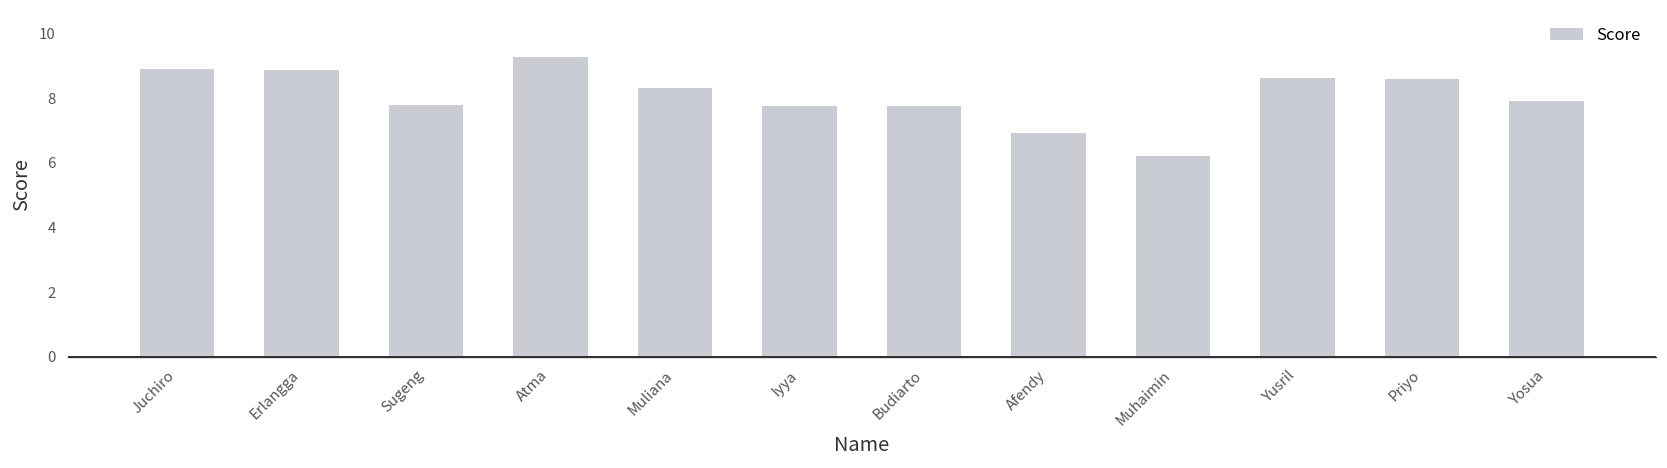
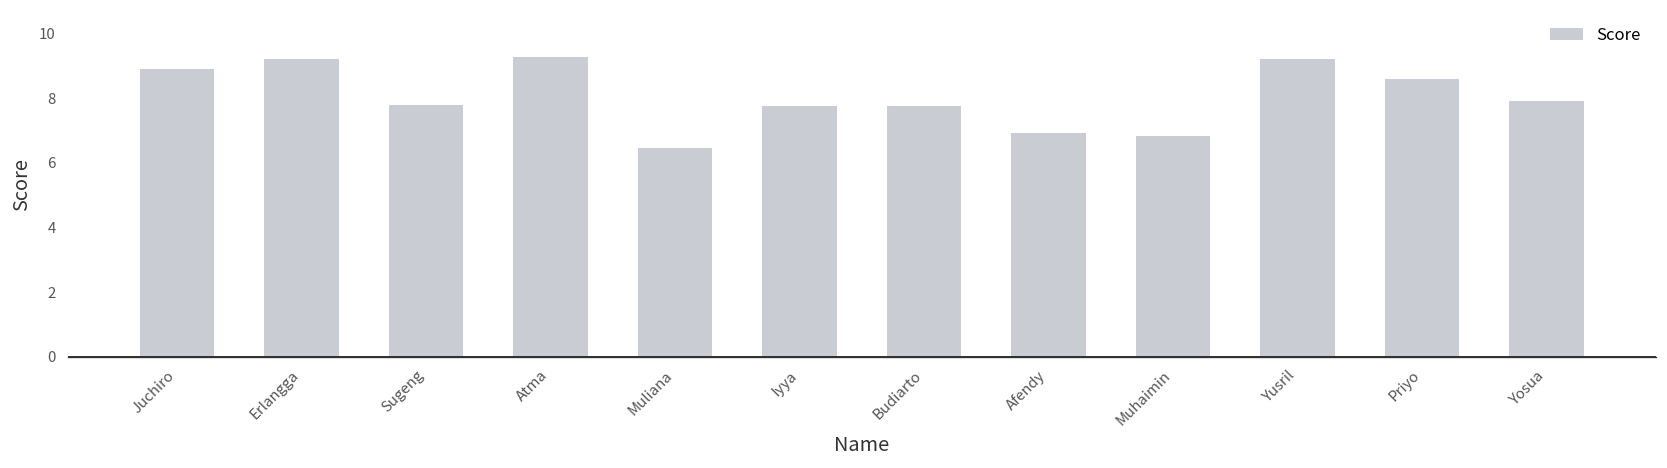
  {
    "Juchiro": 8.9,
-   "Erlangga": 8.9,
+   "Erlangga": 9.2,
    "Sugeng": 7.8,
    "Atma": 9.3,
-   "Muliana": 8.3,
+   "Muliana": 6.4,
    "Iyya": 7.8,
    "Budiarto": 7.8,
    "Afendy": 6.9,
-   "Muhaimin": 6.2,
-   "Yusril": 8.6,
+   "Muhaimin": 6.8,
+   "Yusril": 9.2,
    "Priyo": 8.6,
    "Yosua": 7.9
  }
